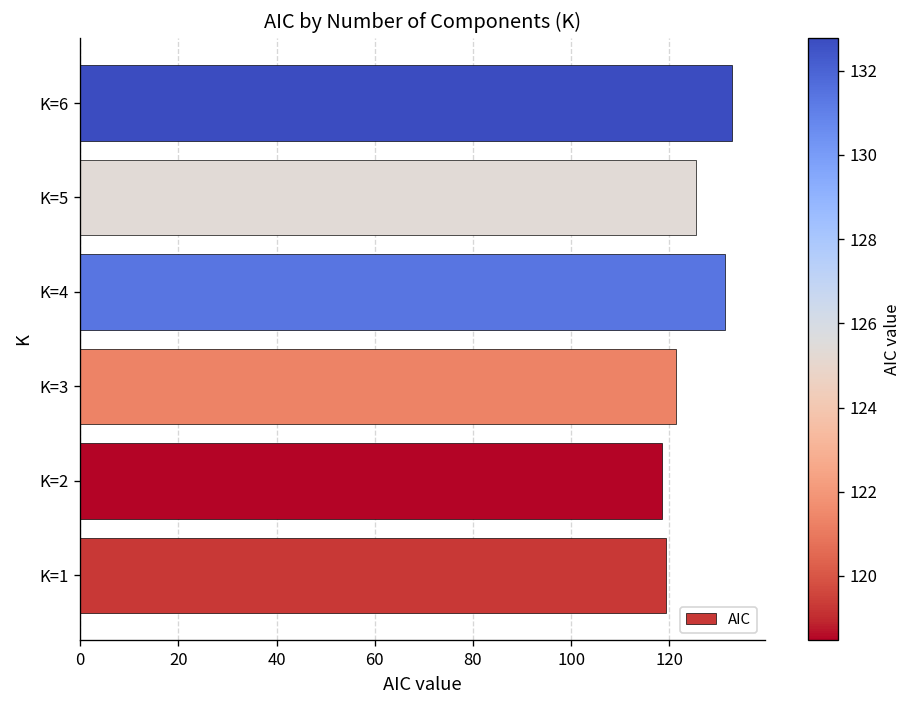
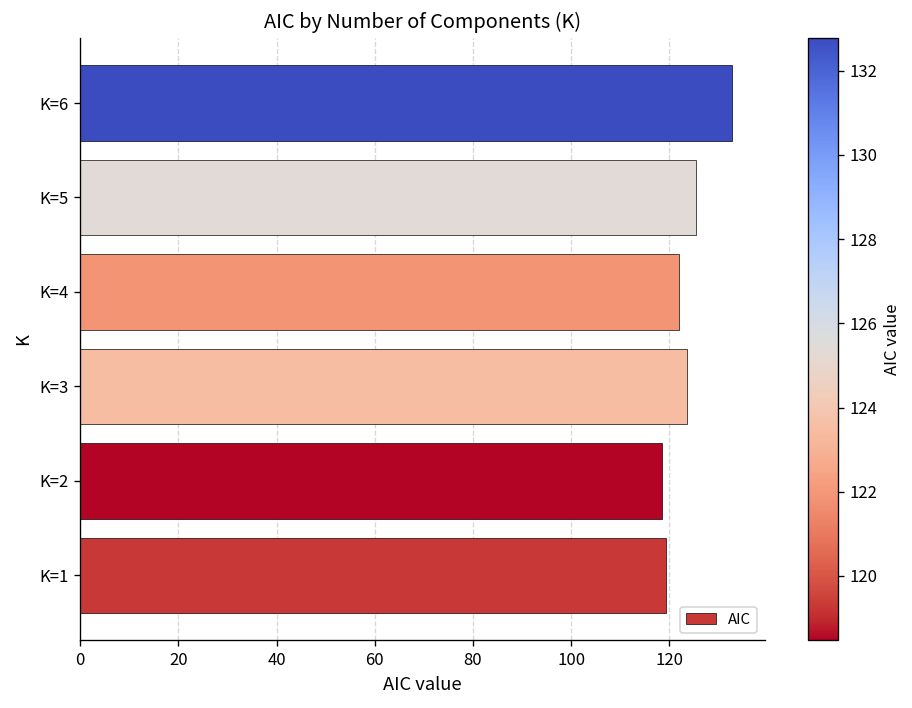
  {
    "K=6": 133,
    "K=5": 125,
-   "K=4": 131,
-   "K=3": 121,
+   "K=4": 122,
+   "K=3": 123,
    "K=2": 118,
    "K=1": 119
  }
